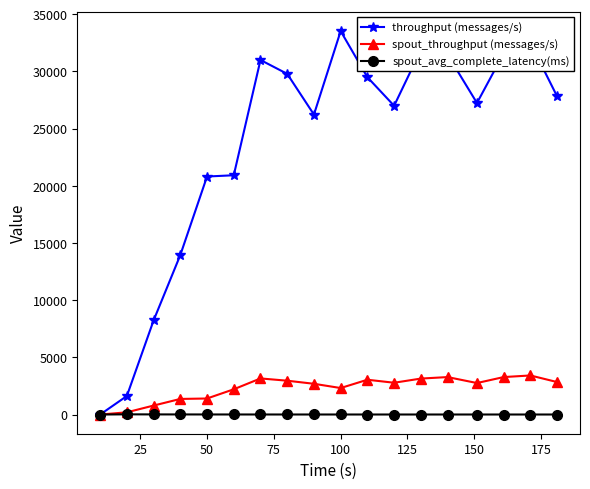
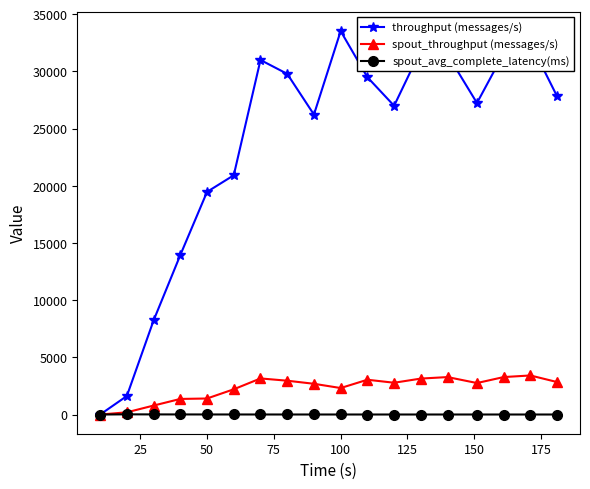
  {
    "throughput (messages/s)": {
-     "50": 20800,
+     "50": 19500,
      "100": 33500
    },
    "spout_throughput (messages/s)": {
      "50": 1400,
      "100": 2300
    },
    "spout_avg_complete_latency(ms)": {
      "50": 0,
      "100": 0
    }
  }
